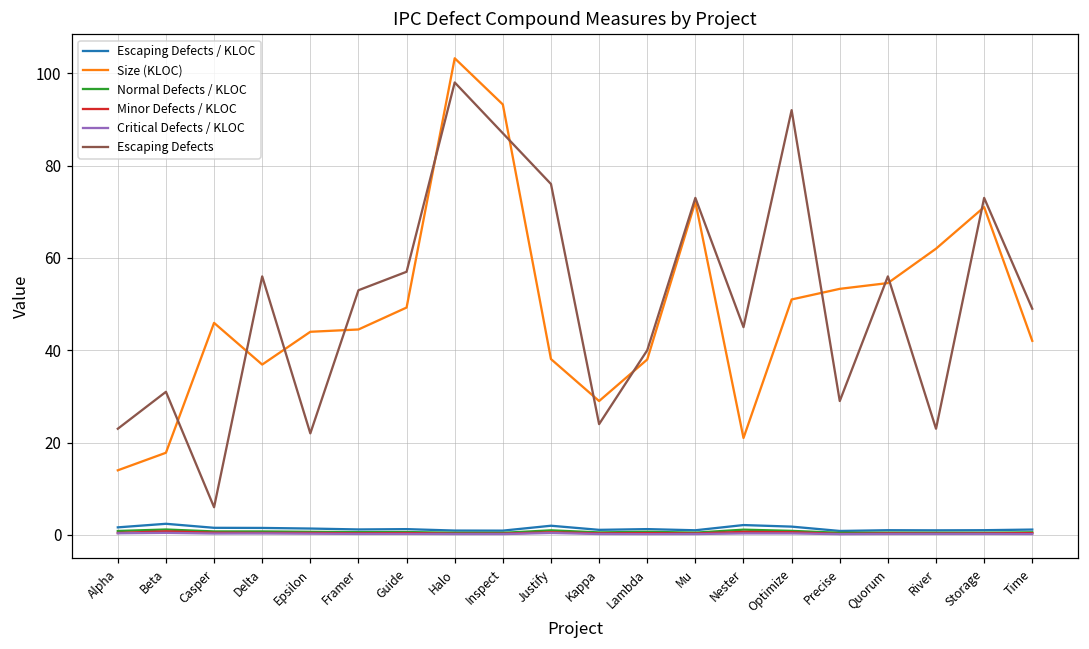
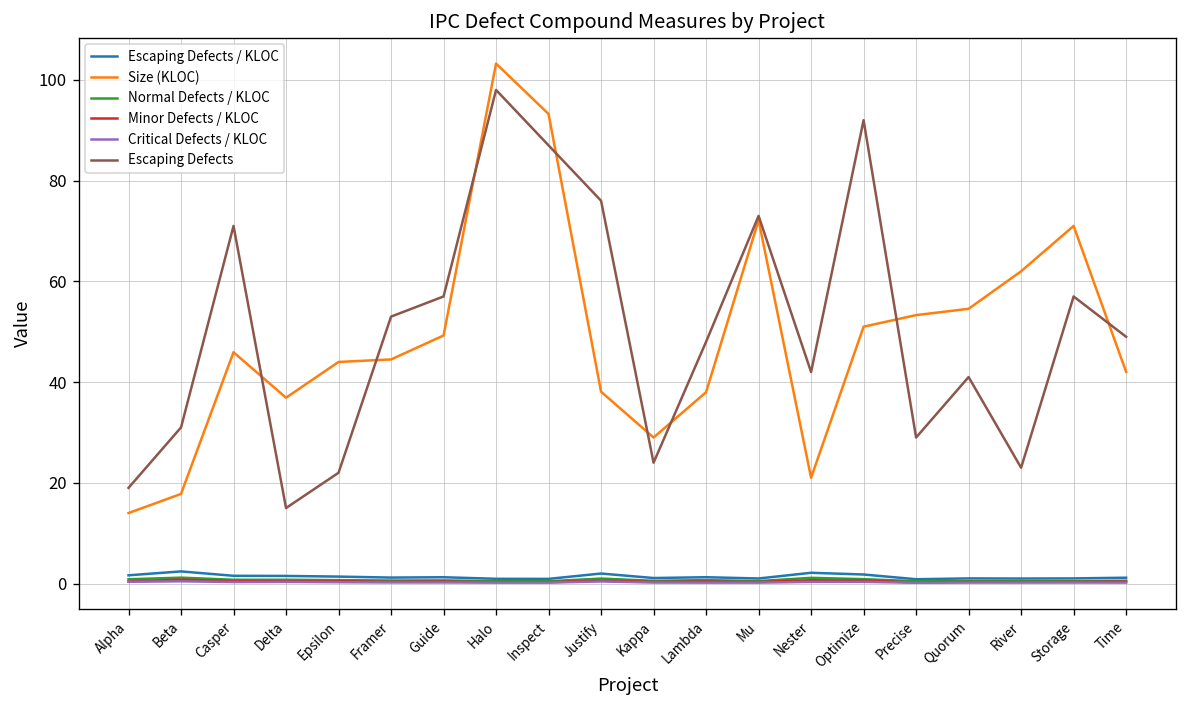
  {
    "Escaping Defects / KLOC": {
      "Alpha": 2,
      "Beta": 2,
      "Casper": 2,
      "Delta": 2,
      "Epsilon": 1,
      "Guide": 1,
      "Justify": 2,
      "Nester": 2,
      "Optimize": 2
    },
    "Size (KLOC)": {
      "Alpha": 14,
      "Beta": 18,
      "Casper": 46,
      "Delta": 37,
      "Epsilon": 44,
      "Framer": 45,
      "Guide": 49,
      "Halo": 103,
      "Inspect": 93,
      "Justify": 38,
      "Kappa": 29,
      "Lambda": 38,
      "Mu": 72,
      "Nester": 21,
      "Optimize": 51,
      "Precise": 53,
      "Quorum": 55,
      "River": 62,
      "Storage": 71,
      "Time": 42
    },
    "Escaping Defects": {
-     "Alpha": 23,
+     "Alpha": 19,
      "Beta": 31,
-     "Casper": 6,
-     "Delta": 56,
+     "Casper": 71,
+     "Delta": 15,
      "Epsilon": 22,
      "Framer": 53,
      "Guide": 57,
      "Halo": 98,
      "Inspect": 87,
      "Justify": 76,
      "Kappa": 24,
-     "Lambda": 40,
+     "Lambda": 48,
      "Mu": 73,
-     "Nester": 45,
+     "Nester": 42,
      "Optimize": 92,
      "Precise": 29,
-     "Quorum": 56,
+     "Quorum": 41,
      "River": 23,
-     "Storage": 73,
+     "Storage": 57,
      "Time": 49
    }
  }
